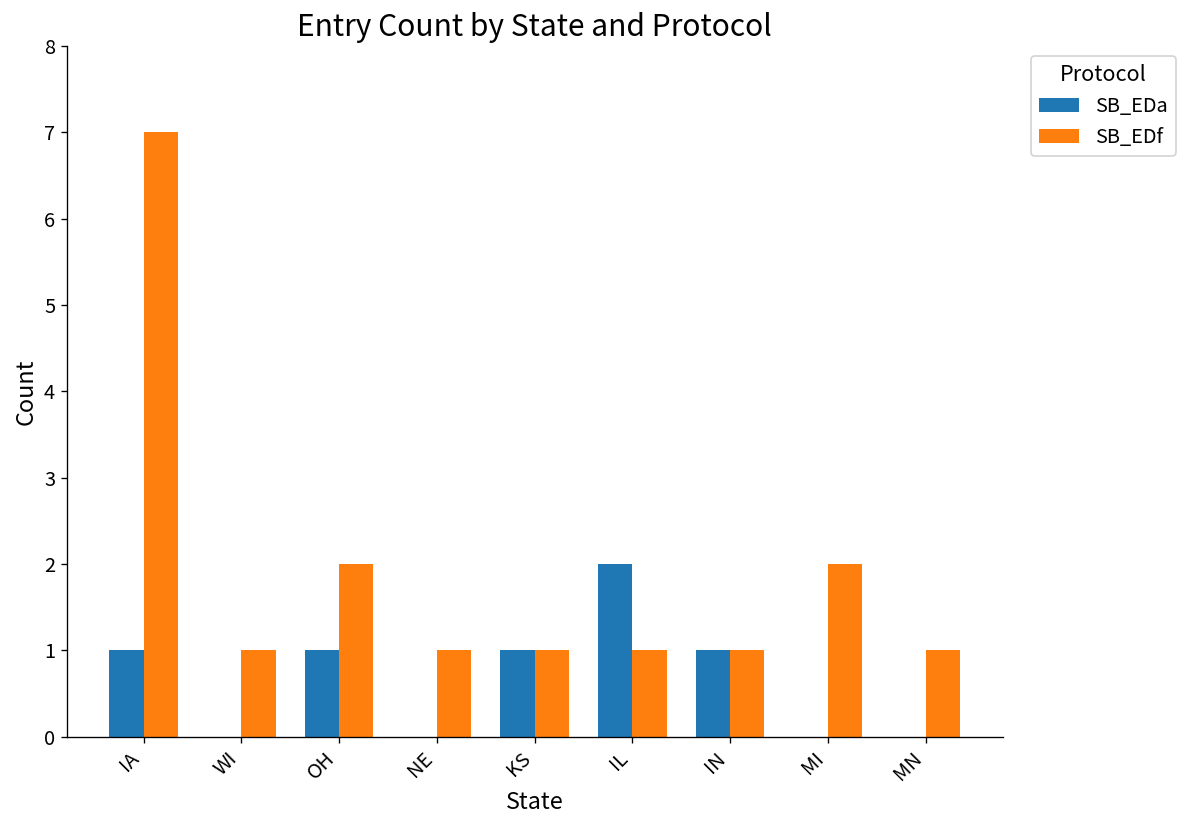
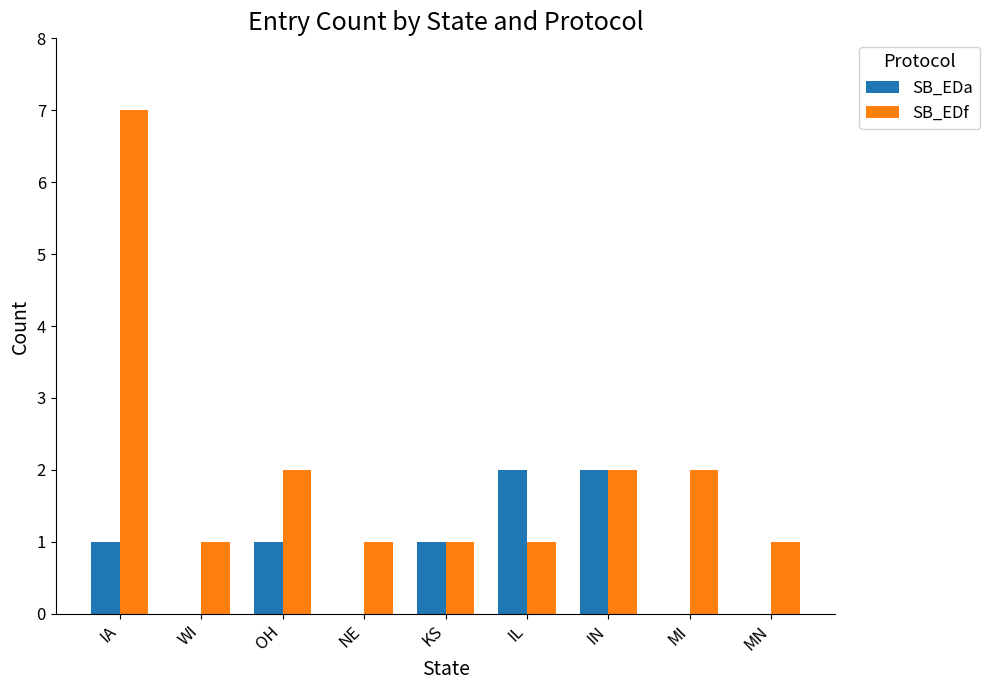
  {
    "SB_EDa": {
      "IA": 1,
      "WI": 0,
      "OH": 1,
      "NE": 0,
      "KS": 1,
      "IL": 2,
-     "IN": 1,
+     "IN": 2,
      "MI": 0,
      "MN": 0
    },
    "SB_EDf": {
      "IA": 7,
      "WI": 1,
      "OH": 2,
      "NE": 1,
      "KS": 1,
      "IL": 1,
-     "IN": 1,
+     "IN": 2,
      "MI": 2,
      "MN": 1
    }
  }
